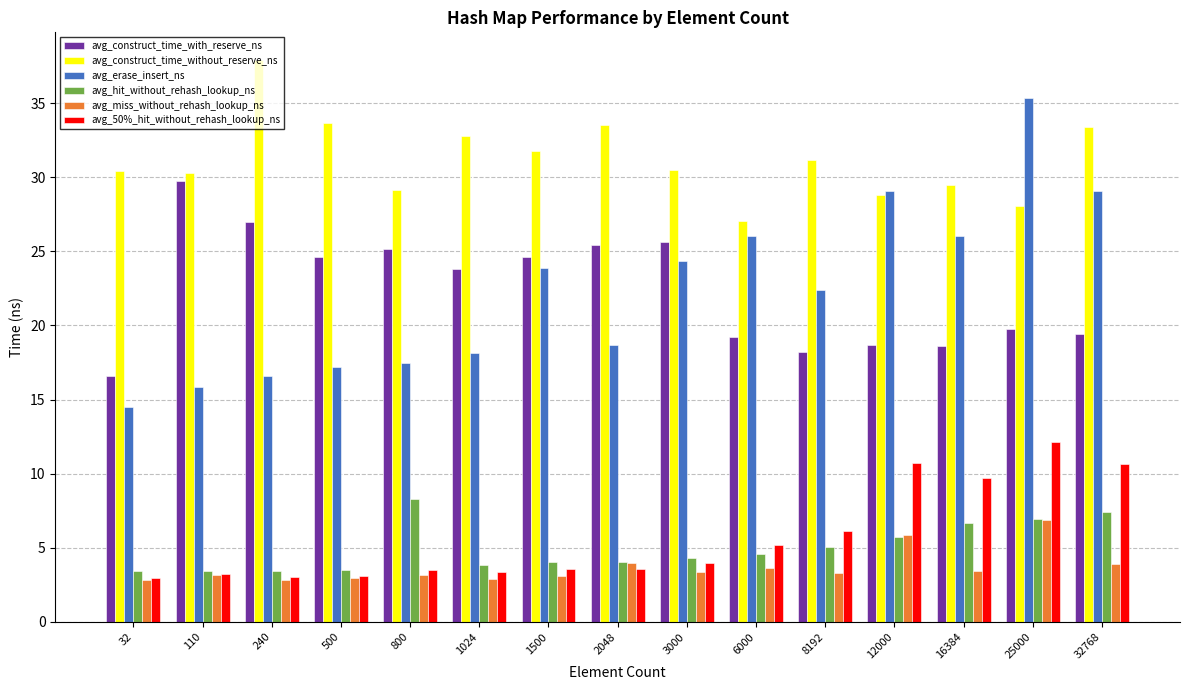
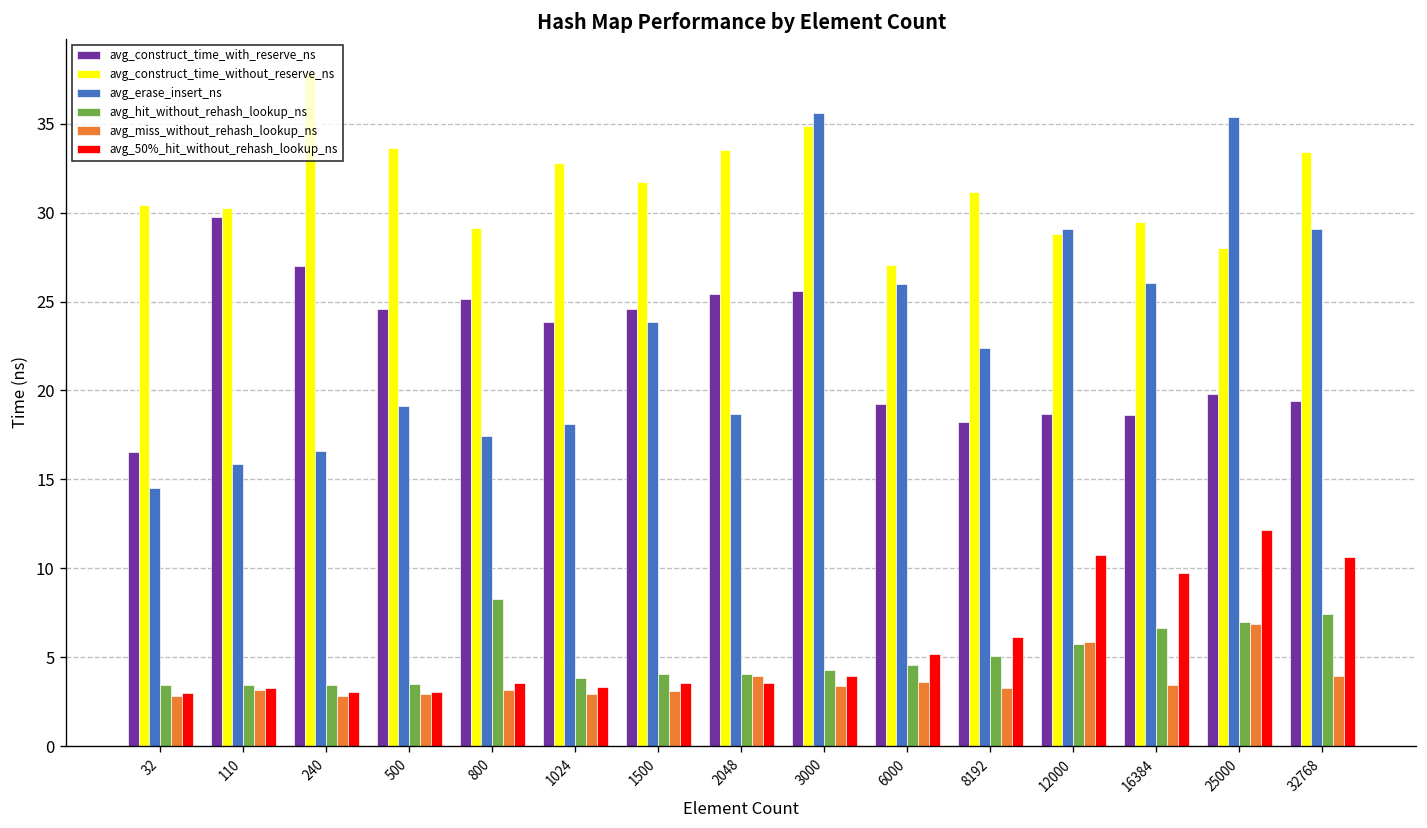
  {
    "avg_construct_time_with_reserve_ns": {
      "32": 16.6,
      "110": 29.7,
      "240": 27.0,
      "500": 24.6,
      "800": 25.2,
      "1024": 23.8,
      "1500": 24.6,
      "2048": 25.4,
      "3000": 25.6,
      "6000": 19.2,
      "8192": 18.2,
      "12000": 18.7,
      "16384": 18.6,
      "25000": 19.8,
      "32768": 19.4
    },
    "avg_construct_time_without_reserve_ns": {
      "32": 30.4,
      "110": 30.3,
      "500": 33.7,
      "800": 29.1,
      "1024": 32.8,
      "1500": 31.7,
      "2048": 33.5,
-     "3000": 30.5,
+     "3000": 34.8,
      "6000": 27.1,
      "8192": 31.1,
      "12000": 28.8,
      "16384": 29.4,
      "25000": 28.0,
      "32768": 33.4
    },
    "avg_erase_insert_ns": {
      "32": 14.5,
      "110": 15.9,
      "240": 16.6,
-     "500": 17.2,
+     "500": 19.1,
      "800": 17.5,
      "1024": 18.1,
      "1500": 23.8,
      "2048": 18.7,
-     "3000": 24.3,
+     "3000": 35.6,
      "6000": 26.0,
      "8192": 22.4,
      "12000": 29.1,
      "16384": 26.0,
      "25000": 35.4,
      "32768": 29.1
    },
    "avg_hit_without_rehash_lookup_ns": {
      "32": 3.4,
      "110": 3.5,
      "240": 3.4,
      "500": 3.5,
      "800": 8.3,
      "1024": 3.9,
      "1500": 4.0,
      "2048": 4.0,
      "3000": 4.3,
      "6000": 4.6,
      "8192": 5.1,
      "12000": 5.7,
      "16384": 6.6,
      "25000": 7.0,
      "32768": 7.4
    },
    "avg_miss_without_rehash_lookup_ns": {
      "32": 2.8,
      "110": 3.2,
      "240": 2.8,
      "500": 2.9,
      "800": 3.2,
      "1024": 2.9,
      "1500": 3.1,
      "2048": 4.0,
      "3000": 3.4,
      "6000": 3.6,
      "8192": 3.3,
      "12000": 5.9,
      "16384": 3.5,
      "25000": 6.9,
      "32768": 3.9
    }
  }
